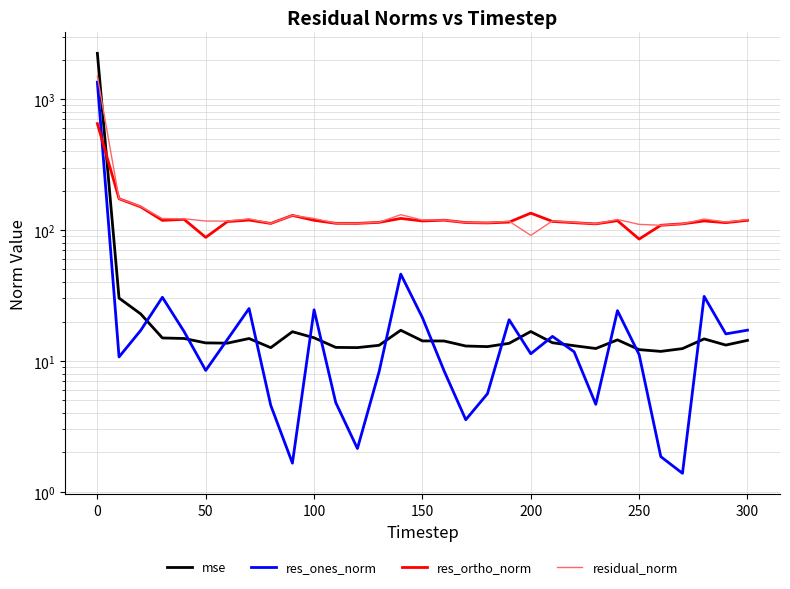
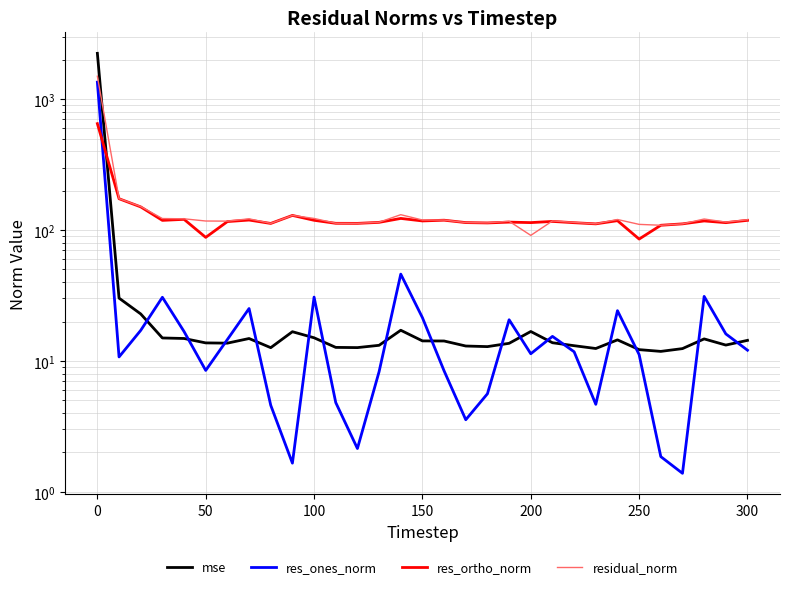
  {
    "mse": {
      "0": 2200,
      "50": 14,
      "100": 15,
      "150": 14,
      "200": 17,
      "250": 12,
      "300": 14
    },
    "res_ones_norm": {
      "0": 1300,
      "50": 8,
-     "100": 25,
+     "100": 31,
      "150": 21,
      "200": 11,
      "250": 11,
-     "300": 17
+     "300": 12
    },
    "res_ortho_norm": {
      "0": 600,
      "50": 90,
-     "200": 130,
+     "200": 110,
      "250": 90
    },
    "residual_norm": {
      "0": 1500,
      "50": 120,
      "200": 90,
      "250": 110
    }
  }
